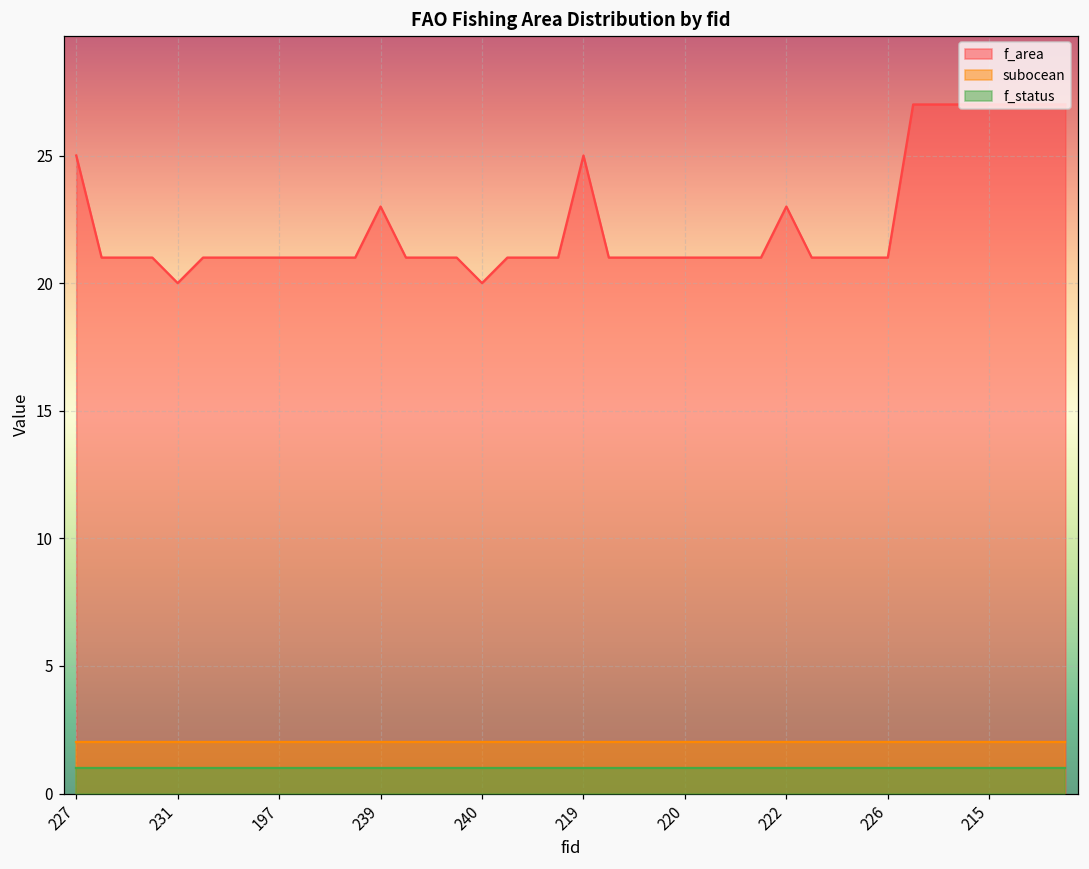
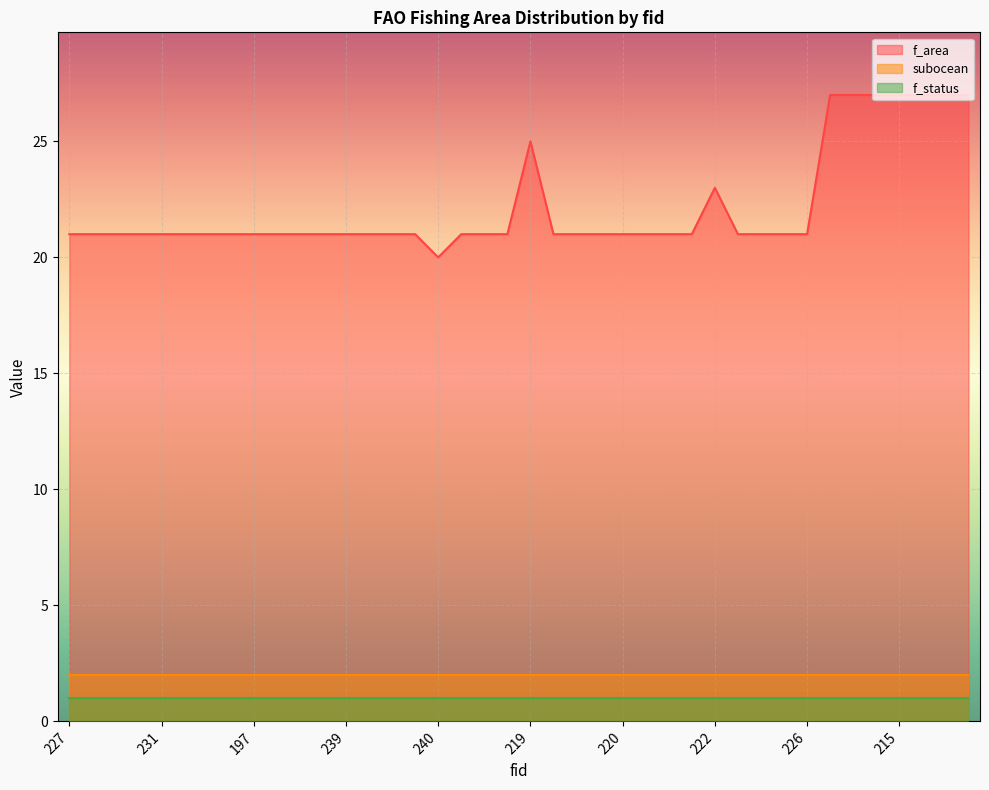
  {
    "f_area": {
-     "227": 25,
-     "231": 20,
+     "227": 21,
+     "231": 21,
      "197": 21,
-     "239": 23,
+     "239": 21,
      "240": 20,
      "219": 25,
      "220": 21,
      "222": 23,
      "226": 21
    },
    "subocean": {
      "227": 2,
      "231": 2,
      "197": 2,
      "239": 2,
      "240": 2,
      "219": 2,
      "220": 2,
      "222": 2,
      "226": 2,
      "215": 2
    },
    "f_status": {
      "227": 1,
      "231": 1,
      "197": 1,
      "239": 1,
      "240": 1,
      "219": 1,
      "220": 1,
      "222": 1,
      "226": 1,
      "215": 1
    }
  }
